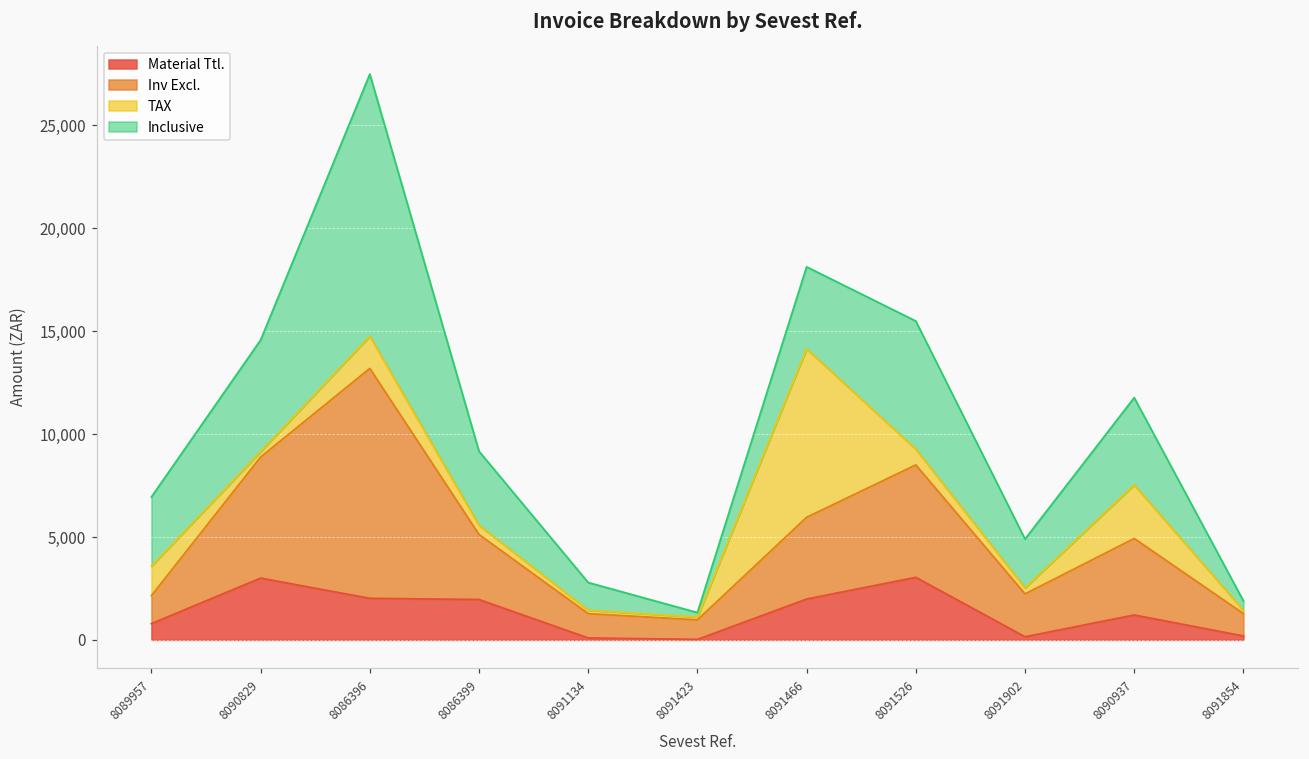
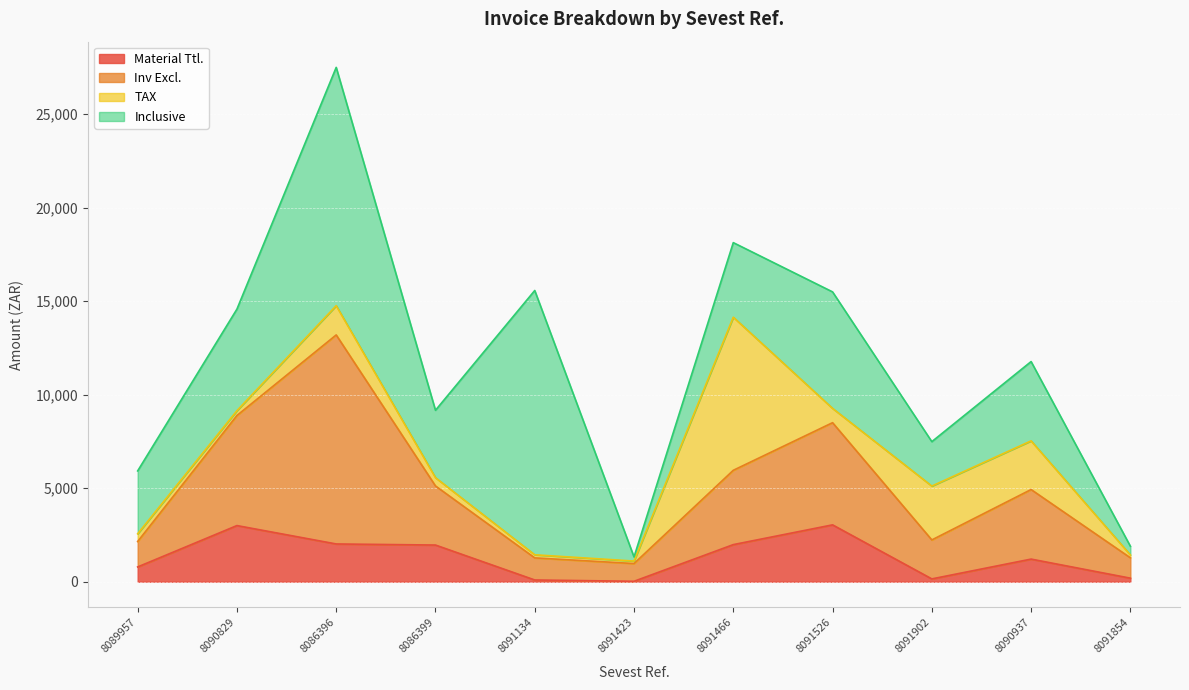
  {
    "TAX": {
-     "8089957": "1,400",
+     "8089957": "400",
      "8090829": "300",
      "8086396": "1,600",
      "8086399": "400",
      "8091134": "200",
      "8091466": "8,200",
      "8091526": "800",
-     "8091902": "300",
+     "8091902": "2,900",
      "8090937": "2,600",
      "8091854": "200"
    },
    "Inclusive": {
      "8089957": "3,400",
      "8090829": "5,400",
      "8086396": "12,700",
      "8086399": "3,600",
-     "8091134": "1,300",
+     "8091134": "14,100",
      "8091423": "200",
      "8091466": "4,000",
      "8091526": "6,200",
      "8091902": "2,400",
      "8090937": "4,200",
      "8091854": "500"
    }
  }
